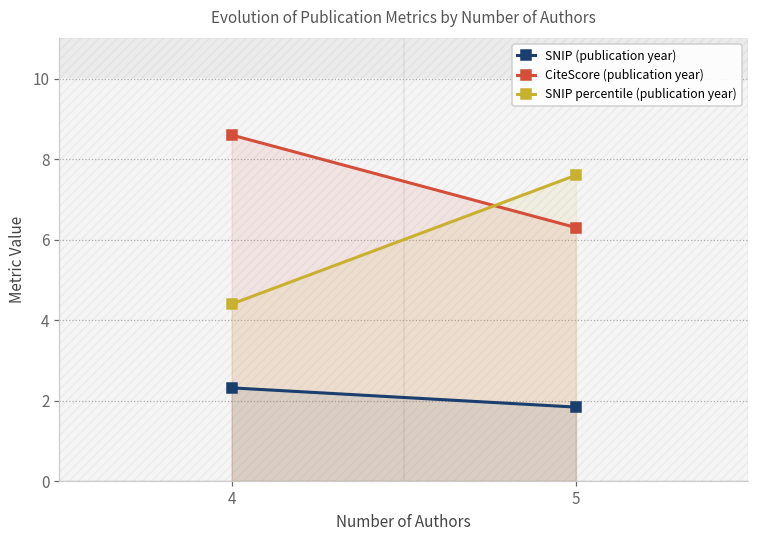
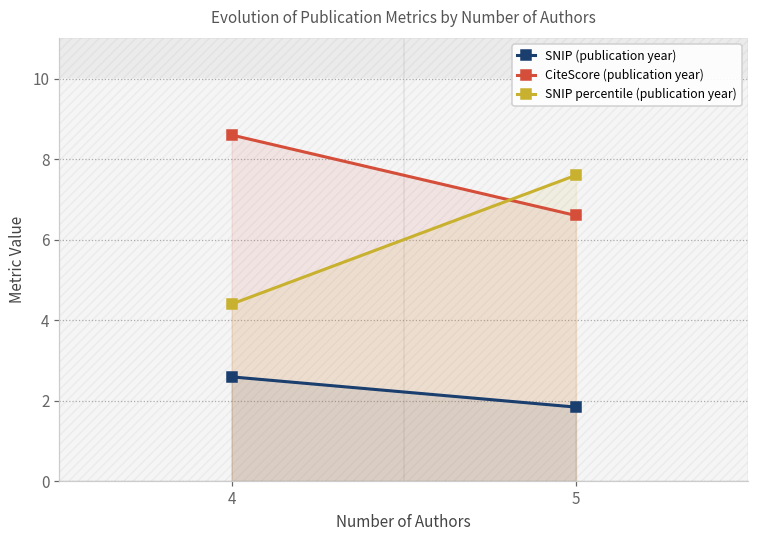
  {
    "SNIP (publication year)": {
-     "4": 2.3,
+     "4": 2.6,
      "5": 1.8
    },
    "CiteScore (publication year)": {
      "4": 8.6,
-     "5": 6.3
+     "5": 6.6
    },
    "SNIP percentile (publication year)": {
      "4": 4.4,
      "5": 7.6
    }
  }
